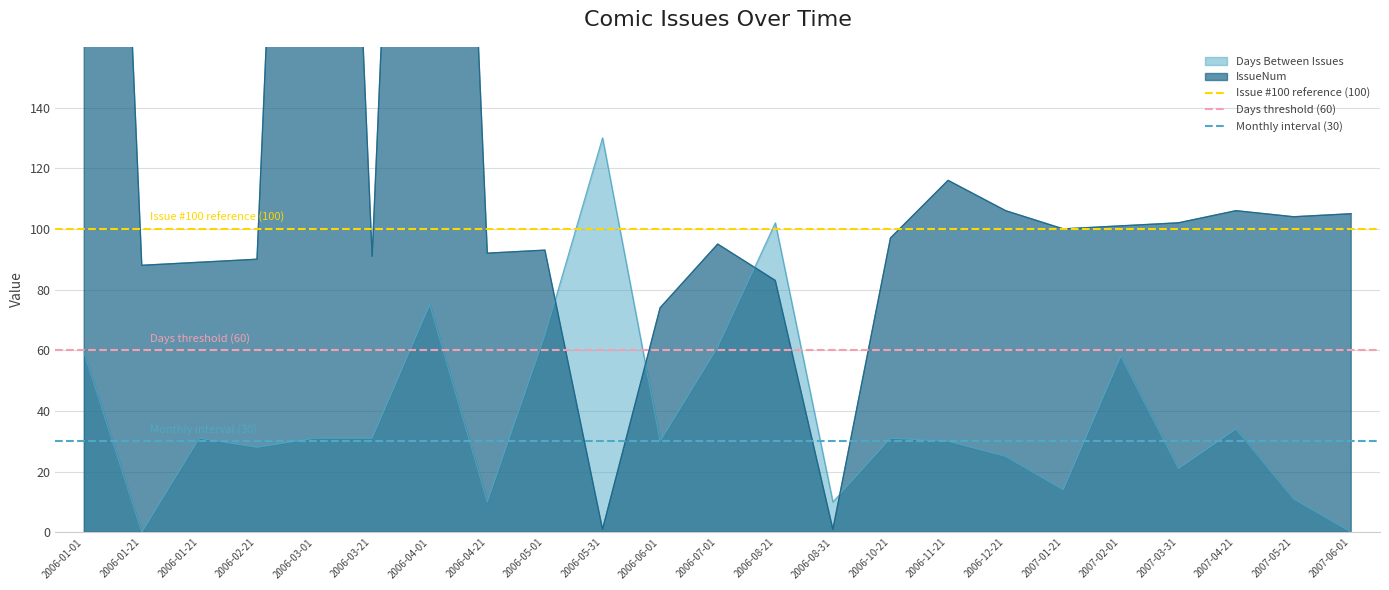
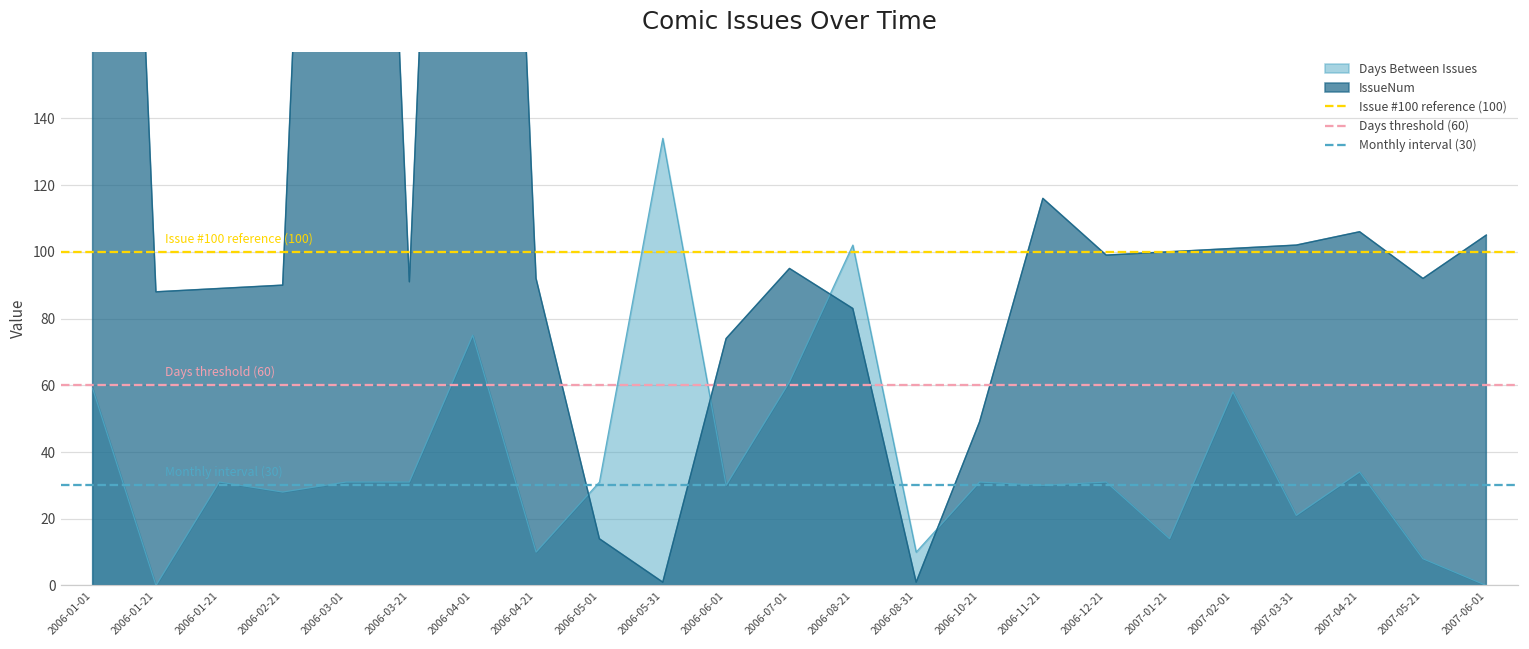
  {
    "Days Between Issues": {
      "2006-01-01": 59,
      "2006-02-21": 28,
      "2006-03-01": 31,
      "2006-03-21": 31,
      "2006-04-01": 75,
      "2006-04-21": 10,
-     "2006-05-01": 65,
-     "2006-05-31": 130,
+     "2006-05-01": 31,
+     "2006-05-31": 134,
      "2006-06-01": 30,
      "2006-07-01": 61,
      "2006-08-21": 102,
      "2006-08-31": 10,
      "2006-10-21": 31,
      "2006-11-21": 30,
-     "2006-12-21": 25,
+     "2006-12-21": 31,
      "2007-01-21": 14,
      "2007-02-01": 58,
      "2007-03-31": 21,
      "2007-04-21": 34,
-     "2007-05-21": 11,
+     "2007-05-21": 8,
      "2007-06-01": 0
    },
    "IssueNum": {
      "2006-02-21": 90,
      "2006-03-21": 91,
      "2006-04-21": 92,
-     "2006-05-01": 93,
+     "2006-05-01": 14,
      "2006-05-31": 1,
      "2006-06-01": 74,
      "2006-07-01": 95,
      "2006-08-21": 83,
      "2006-08-31": 1,
-     "2006-10-21": 97,
+     "2006-10-21": 49,
      "2006-11-21": 116,
-     "2006-12-21": 106,
+     "2006-12-21": 99,
      "2007-01-21": 100,
      "2007-02-01": 101,
      "2007-03-31": 102,
      "2007-04-21": 106,
-     "2007-05-21": 104,
+     "2007-05-21": 92,
      "2007-06-01": 105
    }
  }
